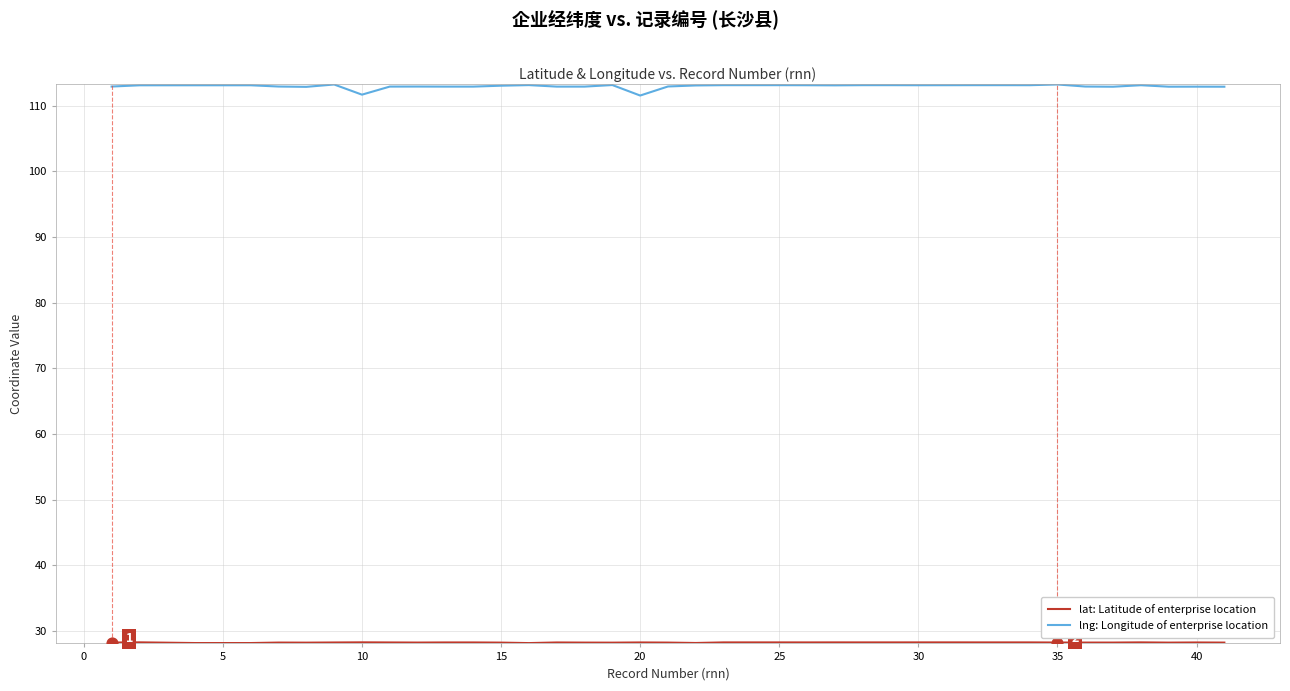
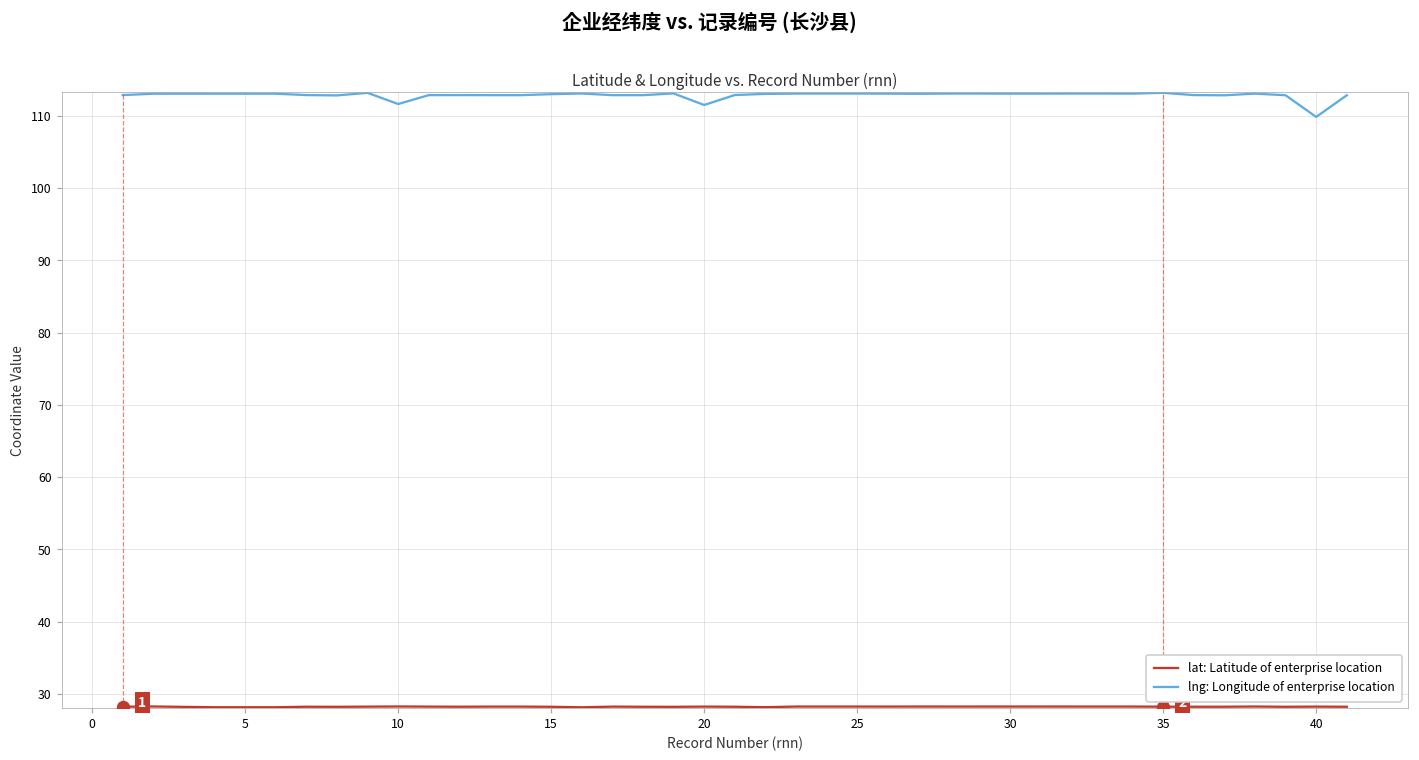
  {
    "lng: Longitude of enterprise location": {
      "5": 113,
      "10": 112,
      "15": 113,
      "20": 112,
      "25": 113,
      "30": 113,
      "35": 113,
-     "40": 113
+     "40": 110
    }
  }
